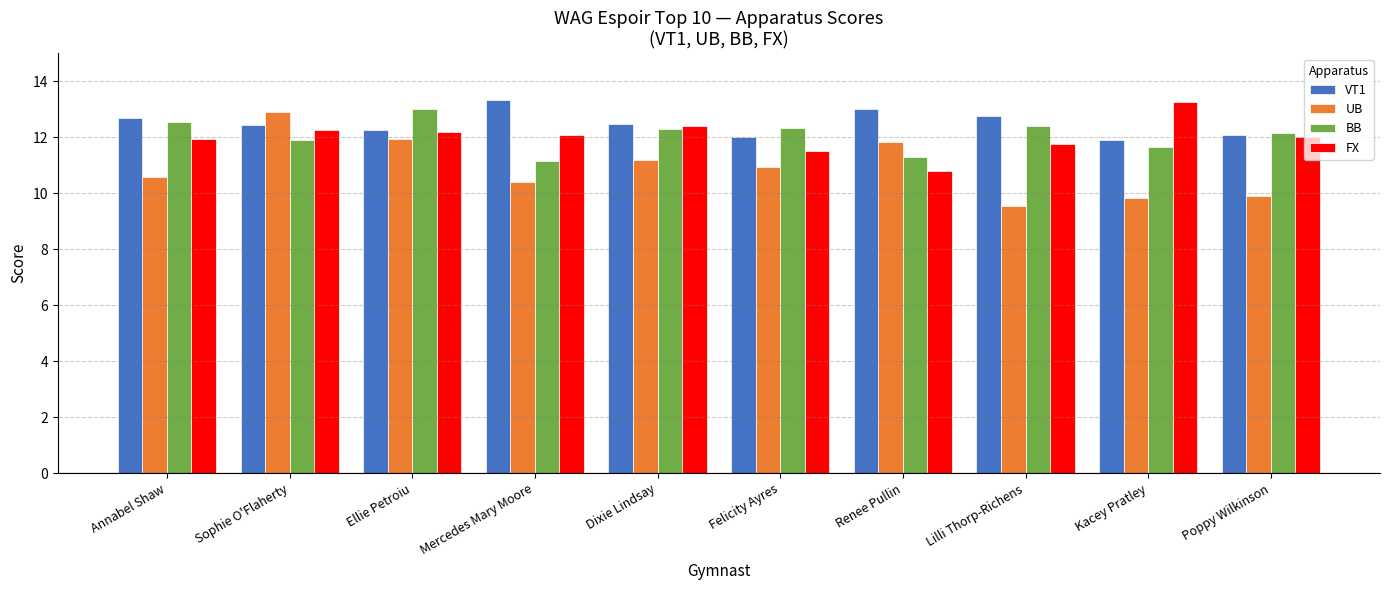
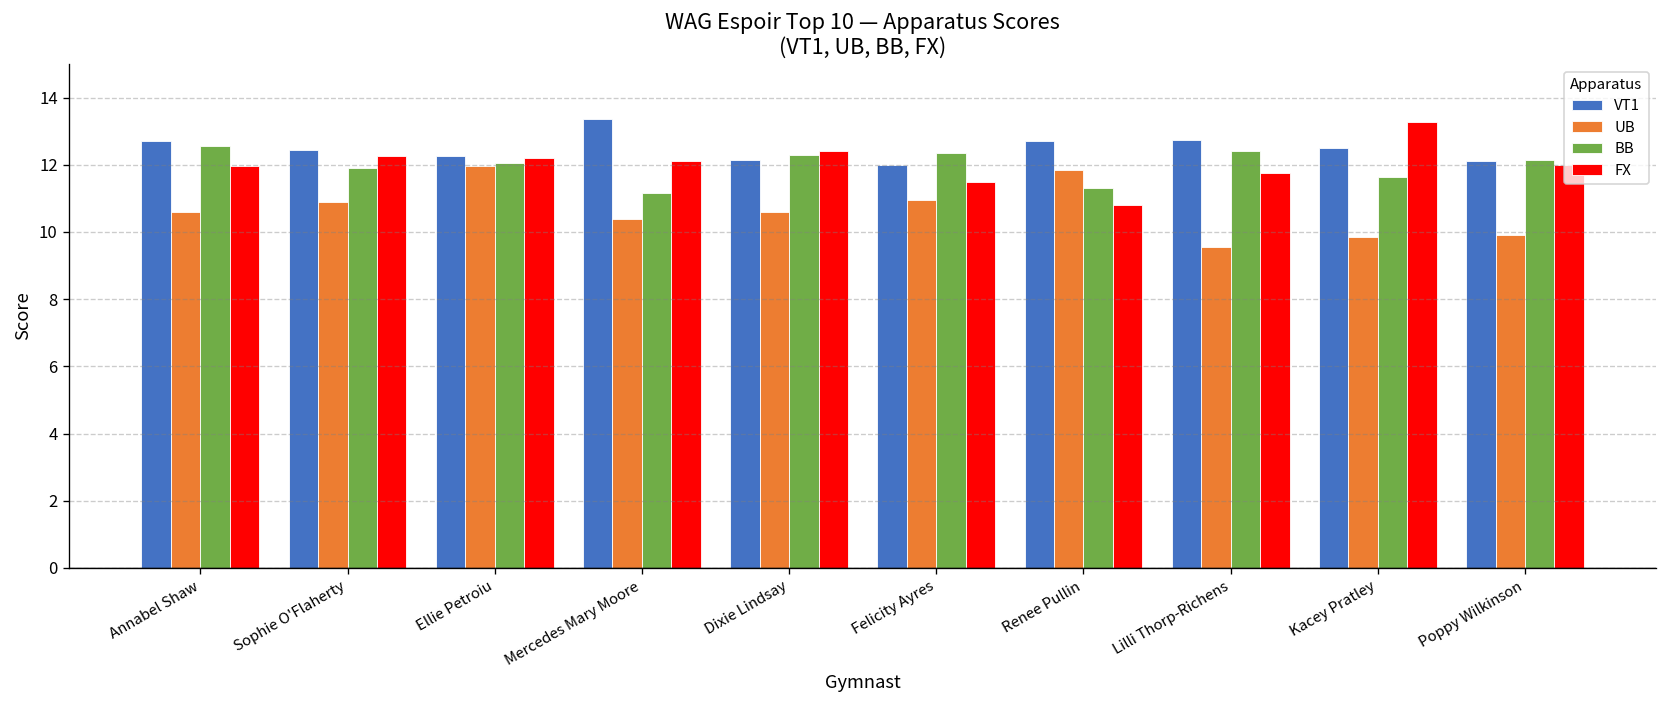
  {
    "VT1": {
      "Annabel Shaw": 12.7,
      "Sophie O'Flaherty": 12.5,
      "Ellie Petroiu": 12.3,
      "Mercedes Mary Moore": 13.4,
-     "Dixie Lindsay": 12.5,
+     "Dixie Lindsay": 12.2,
      "Felicity Ayres": 12.0,
-     "Renee Pullin": 13.0,
+     "Renee Pullin": 12.7,
      "Lilli Thorp-Richens": 12.8,
-     "Kacey Pratley": 11.9,
+     "Kacey Pratley": 12.5,
      "Poppy Wilkinson": 12.1
    },
    "UB": {
      "Annabel Shaw": 10.6,
-     "Sophie O'Flaherty": 12.9,
+     "Sophie O'Flaherty": 10.9,
      "Ellie Petroiu": 12.0,
      "Mercedes Mary Moore": 10.4,
-     "Dixie Lindsay": 11.2,
+     "Dixie Lindsay": 10.6,
      "Felicity Ayres": 11.0,
      "Renee Pullin": 11.9,
      "Lilli Thorp-Richens": 9.6,
      "Kacey Pratley": 9.9,
      "Poppy Wilkinson": 9.9
    },
    "BB": {
      "Annabel Shaw": 12.6,
      "Sophie O'Flaherty": 11.9,
-     "Ellie Petroiu": 13.0,
+     "Ellie Petroiu": 12.1,
      "Mercedes Mary Moore": 11.2,
      "Dixie Lindsay": 12.3,
      "Felicity Ayres": 12.4,
      "Renee Pullin": 11.3,
      "Lilli Thorp-Richens": 12.4,
      "Kacey Pratley": 11.7,
      "Poppy Wilkinson": 12.2
    },
    "FX": {
      "Annabel Shaw": 12.0,
      "Sophie O'Flaherty": 12.3,
      "Ellie Petroiu": 12.2,
      "Mercedes Mary Moore": 12.1,
      "Dixie Lindsay": 12.4,
      "Felicity Ayres": 11.5,
      "Renee Pullin": 10.8,
      "Lilli Thorp-Richens": 11.8,
      "Kacey Pratley": 13.3
    }
  }
